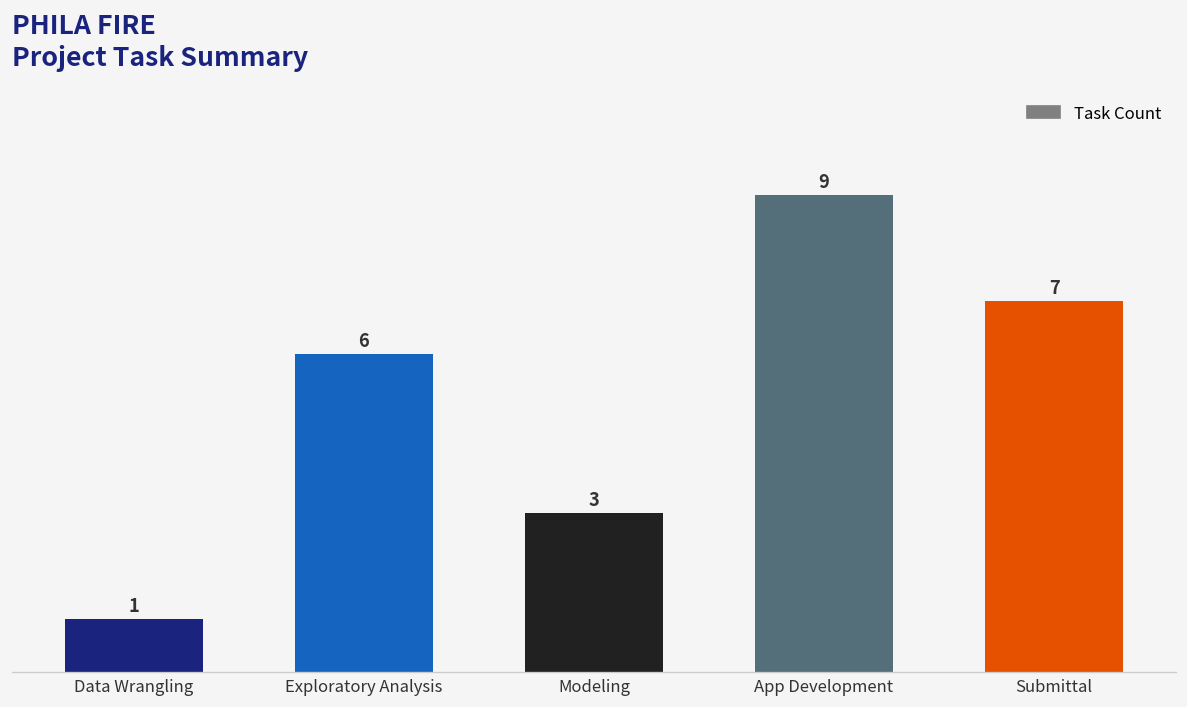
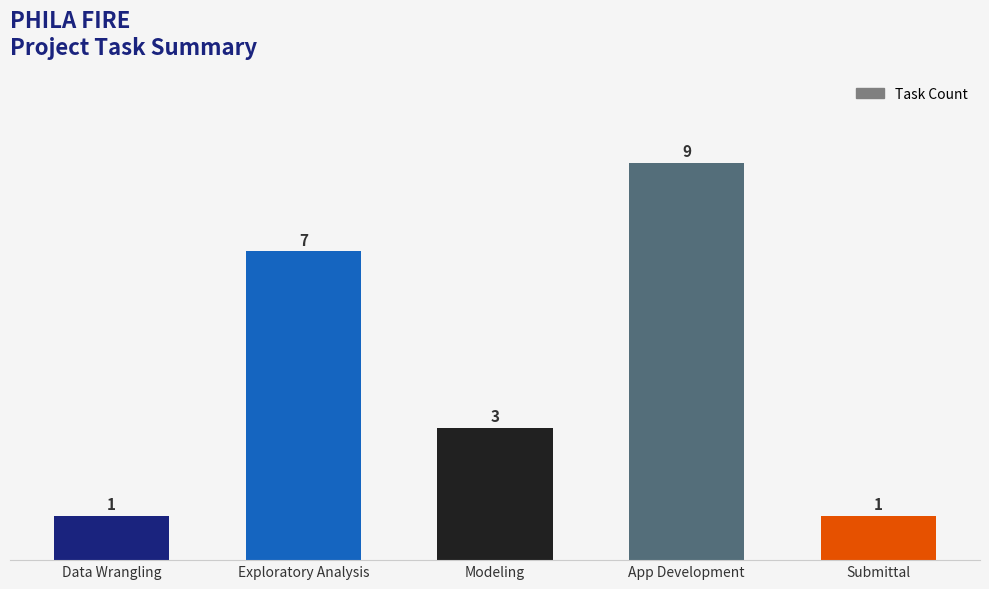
  {
    "Data Wrangling": 1,
-   "Exploratory Analysis": 6,
+   "Exploratory Analysis": 7,
    "Modeling": 3,
    "App Development": 9,
-   "Submittal": 7
+   "Submittal": 1
  }
